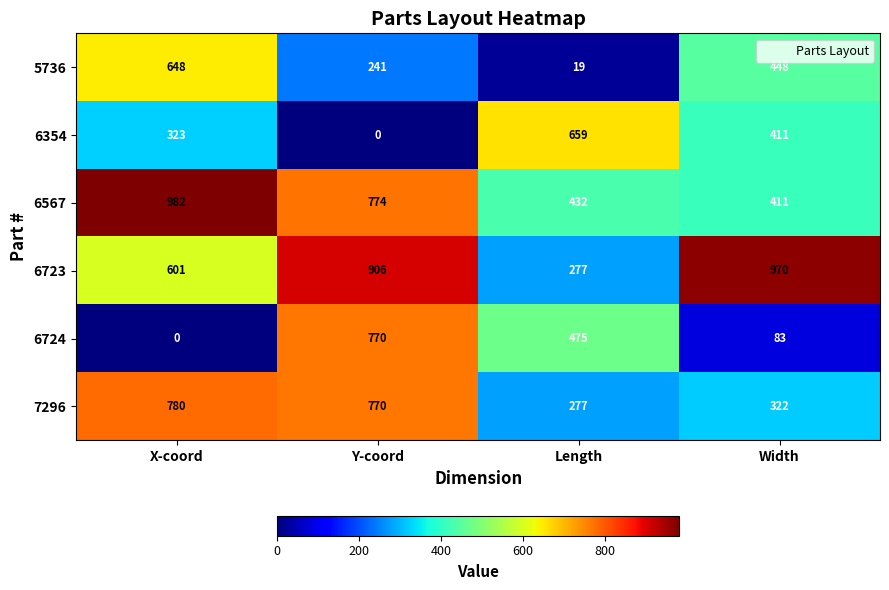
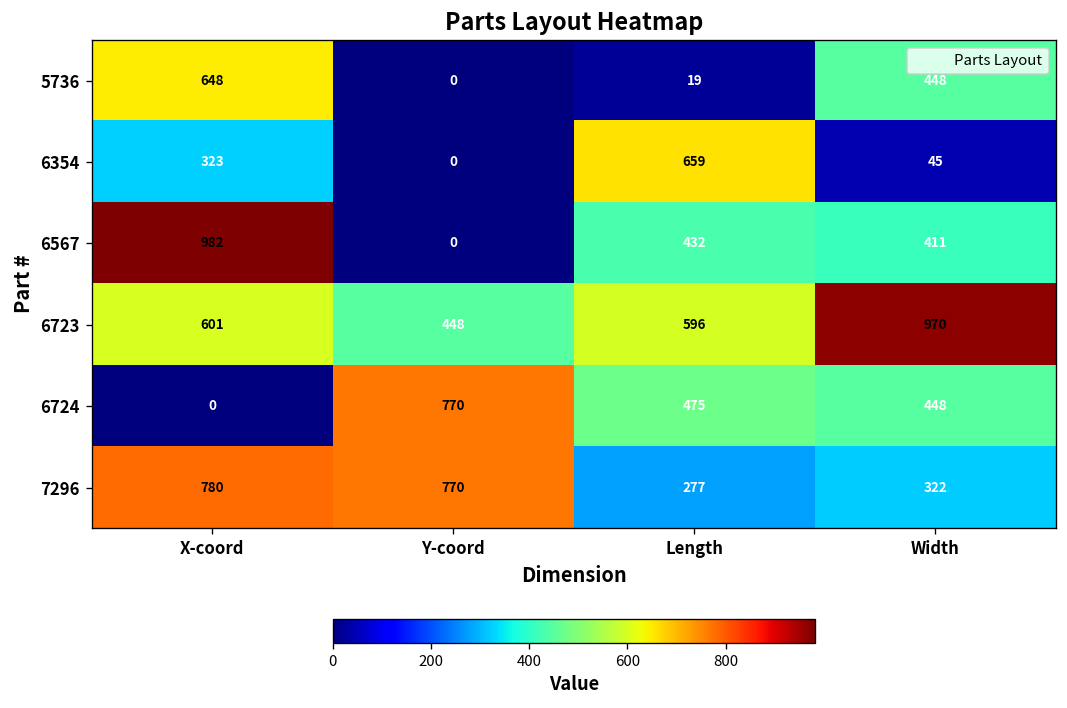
  {
    "5736": {
      "X-coord": 648,
-     "Y-coord": 241,
+     "Y-coord": 0,
      "Length": 19
    },
    "6354": {
      "X-coord": 323,
      "Y-coord": 0,
      "Length": 659,
-     "Width": 411
+     "Width": 45
    },
    "6567": {
      "X-coord": 982,
-     "Y-coord": 774,
+     "Y-coord": 0,
      "Length": 432,
      "Width": 411
    },
    "6723": {
      "X-coord": 601,
-     "Y-coord": 906,
-     "Length": 277,
+     "Y-coord": 448,
+     "Length": 596,
      "Width": 970
    },
    "6724": {
      "X-coord": 0,
      "Y-coord": 770,
      "Length": 475,
-     "Width": 83
+     "Width": 448
    },
    "7296": {
      "X-coord": 780,
      "Y-coord": 770,
      "Length": 277,
      "Width": 322
    }
  }
